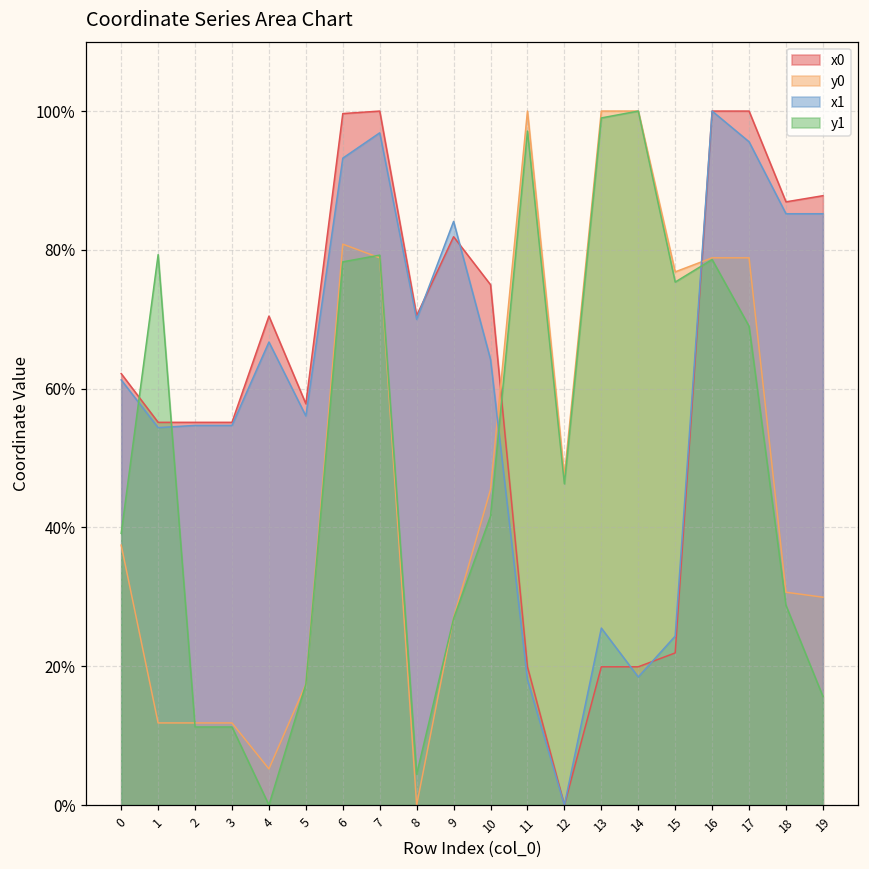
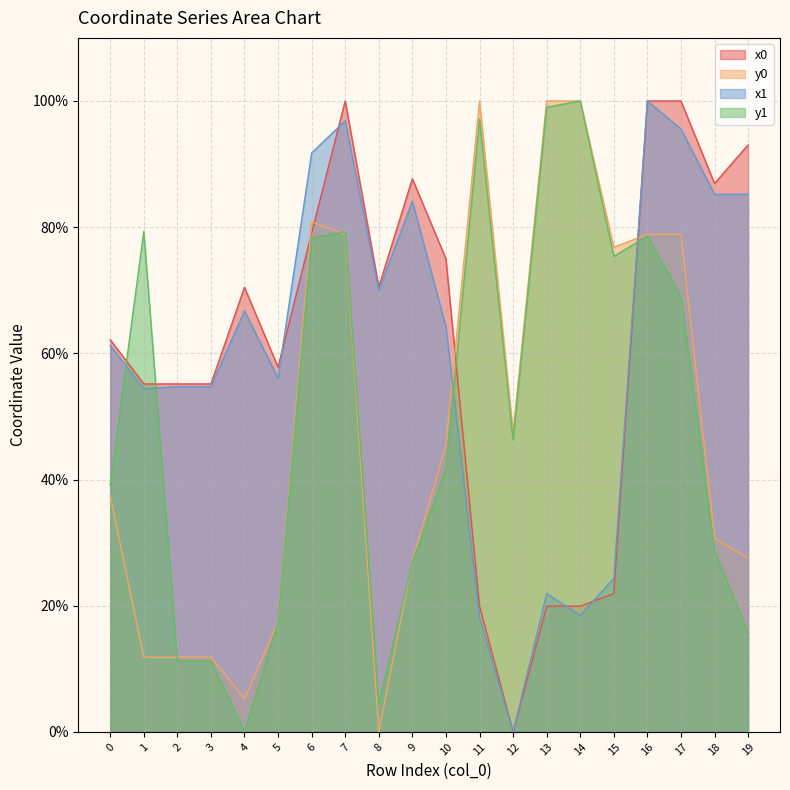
  {
    "x0": {
      "0": "62%",
      "1": "55%",
      "2": "55%",
      "3": "55%",
      "4": "70%",
      "5": "58%",
-     "6": "100%",
+     "6": "79%",
      "7": "100%",
      "8": "71%",
-     "9": "82%",
+     "9": "88%",
      "10": "75%",
      "11": "20%",
      "13": "20%",
      "14": "20%",
      "15": "22%",
      "17": "100%",
      "18": "87%",
-     "19": "88%"
+     "19": "93%"
    },
    "y0": {
      "0": "37%",
      "1": "12%",
      "2": "12%",
      "3": "12%",
      "4": "5%",
      "6": "81%",
      "8": "0%",
      "10": "45%",
      "11": "100%",
      "12": "47%",
      "13": "100%",
      "15": "77%",
      "17": "79%",
      "18": "31%",
-     "19": "30%"
+     "19": "28%"
    },
    "x1": {
      "0": "61%",
      "1": "54%",
      "2": "55%",
      "3": "55%",
      "4": "67%",
      "5": "56%",
-     "6": "93%",
+     "6": "92%",
      "7": "97%",
      "8": "70%",
      "9": "84%",
      "10": "64%",
      "11": "18%",
-     "13": "26%",
+     "13": "22%",
      "14": "18%",
      "15": "24%",
      "17": "96%",
      "18": "85%",
      "19": "85%"
    },
    "y1": {
      "0": "39%",
      "1": "79%",
      "2": "11%",
      "3": "11%",
      "4": "0%",
      "6": "78%",
      "8": "4%",
      "10": "42%",
      "11": "97%",
      "12": "46%",
      "13": "99%",
      "15": "75%",
      "17": "69%",
      "18": "29%",
      "19": "16%"
    }
  }
